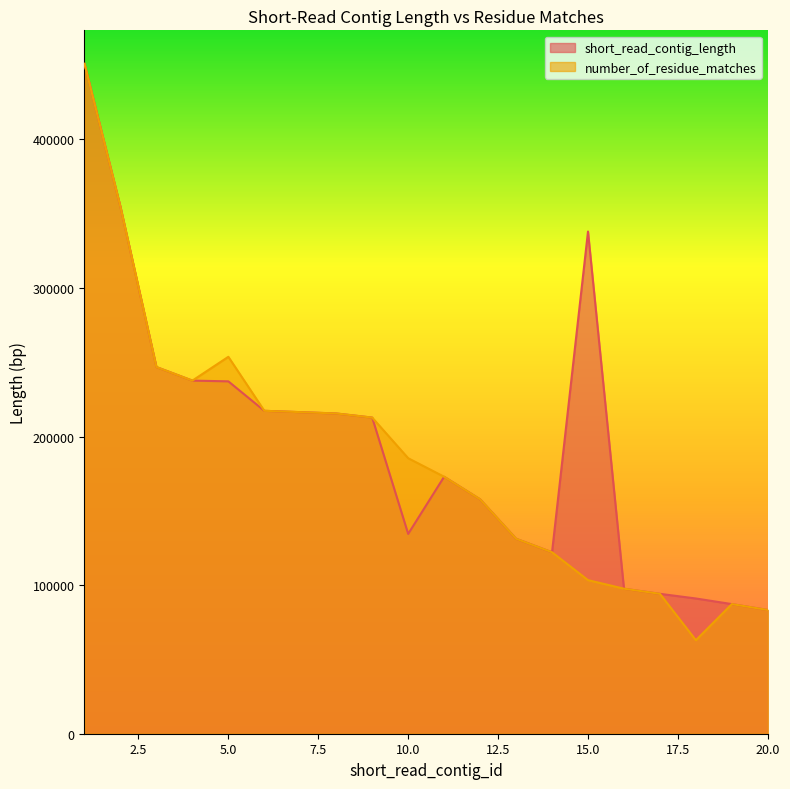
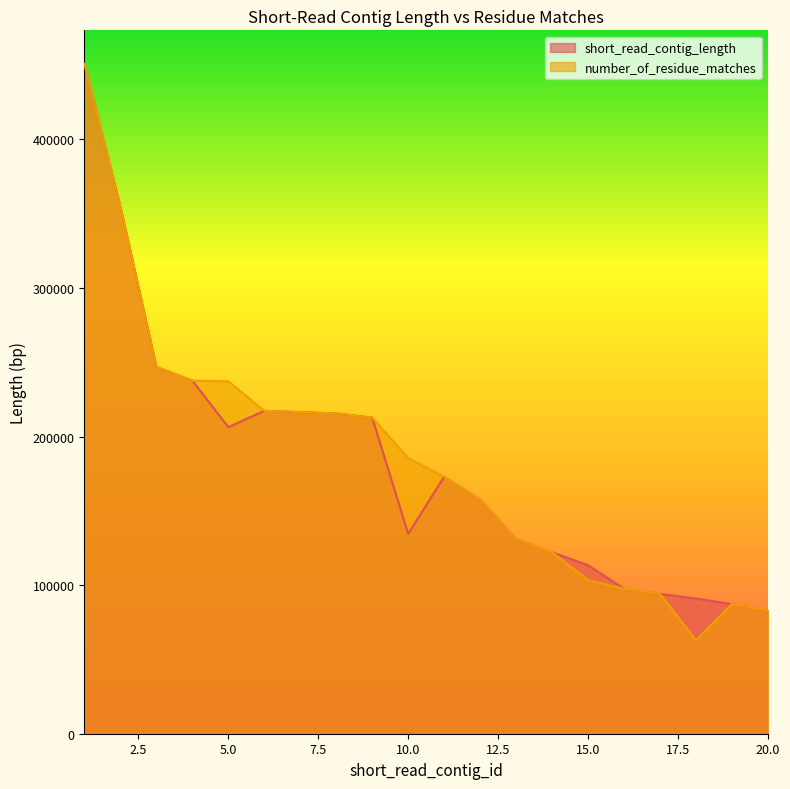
  {
    "short_read_contig_length": {
-     "5.0": 237000,
+     "5.0": 206000,
      "10.0": 134000,
-     "15.0": 338000
+     "15.0": 113000
    },
    "number_of_residue_matches": {
-     "5.0": 254000,
+     "5.0": 237000,
      "10.0": 185000,
      "15.0": 103000
    }
  }
